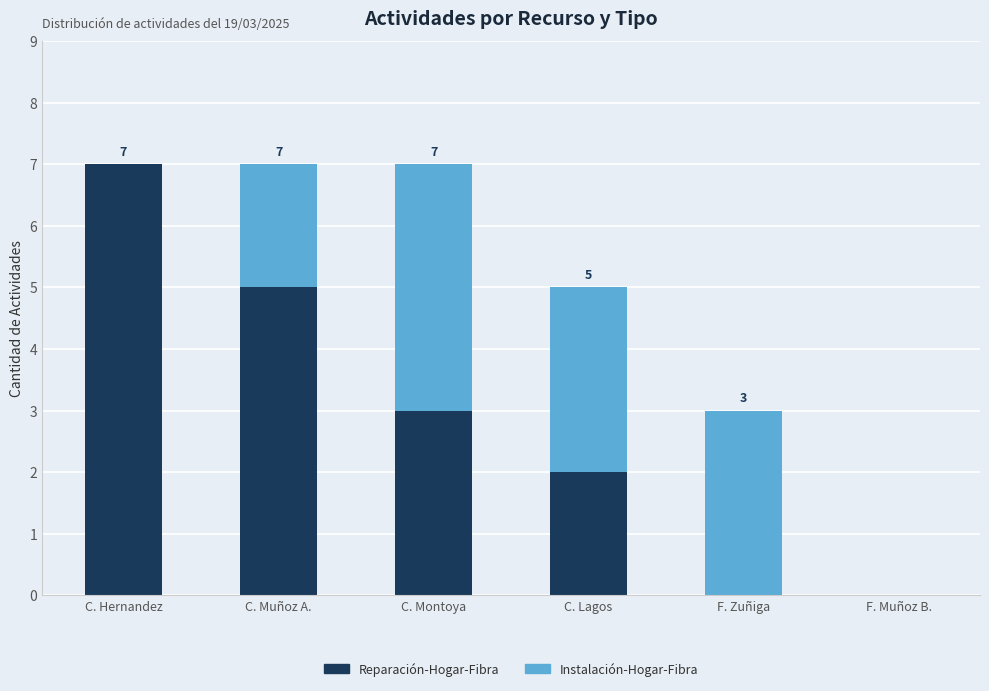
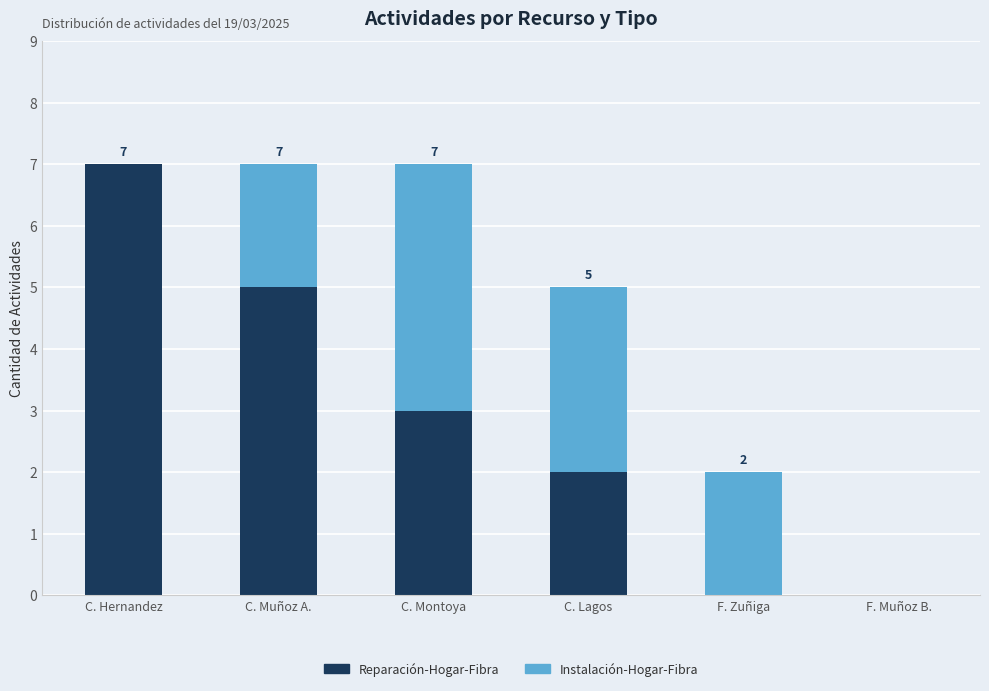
  {
    "Reparación-Hogar-Fibra": {
      "C. Hernandez": 7
    },
    "Instalación-Hogar-Fibra": {
-     "F. Zuñiga": 3
+     "F. Zuñiga": 2
    }
  }
